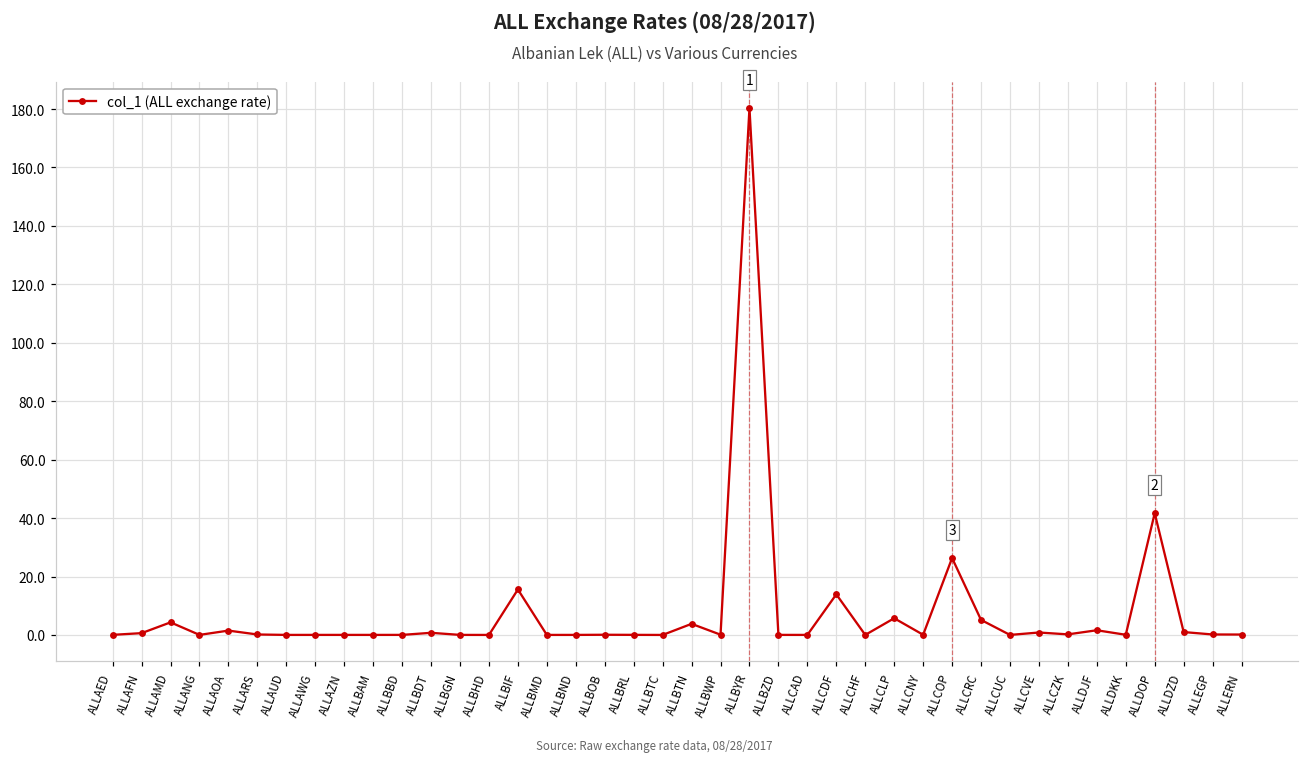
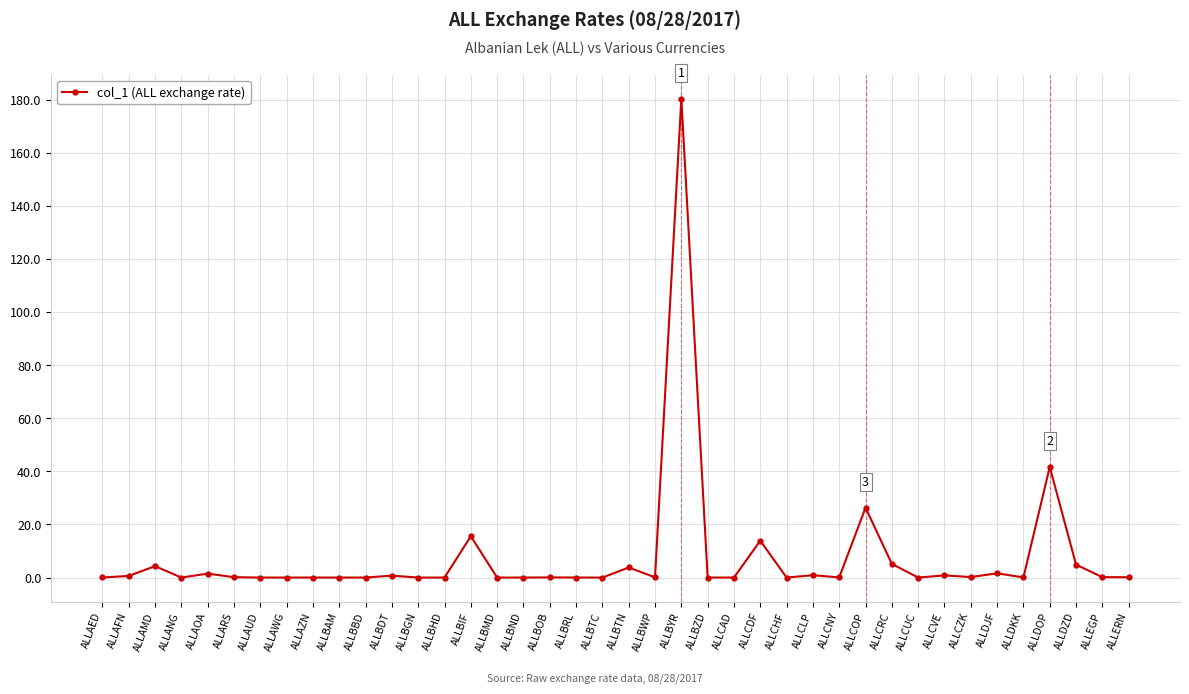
  {
    "ALLAED": 0,
    "ALLAFN": 1,
    "ALLAMD": 4,
    "ALLANG": 0,
    "ALLAOA": 1,
    "ALLARS": 0,
    "ALLAUD": 0,
    "ALLAWG": 0,
    "ALLAZN": 0,
    "ALLBAM": 0,
    "ALLBBD": 0,
    "ALLBDT": 1,
    "ALLBGN": 0,
    "ALLBHD": 0,
    "ALLBIF": 16,
    "ALLBMD": 0,
    "ALLBND": 0,
    "ALLBOB": 0,
    "ALLBRL": 0,
    "ALLBTC": 0,
    "ALLBTN": 4,
    "ALLBWP": 0,
    "ALLBZD": 0,
    "ALLCAD": 0,
    "ALLCDF": 14,
    "ALLCHF": 0,
-   "ALLCLP": 6,
+   "ALLCLP": 1,
    "ALLCNY": 0,
    "ALLCRC": 5,
    "ALLCUC": 0,
    "ALLCVE": 1,
    "ALLCZK": 0,
    "ALLDJF": 2,
    "ALLDKK": 0,
-   "ALLDZD": 1,
+   "ALLDZD": 5,
    "ALLEGP": 0,
    "ALLERN": 0
  }
